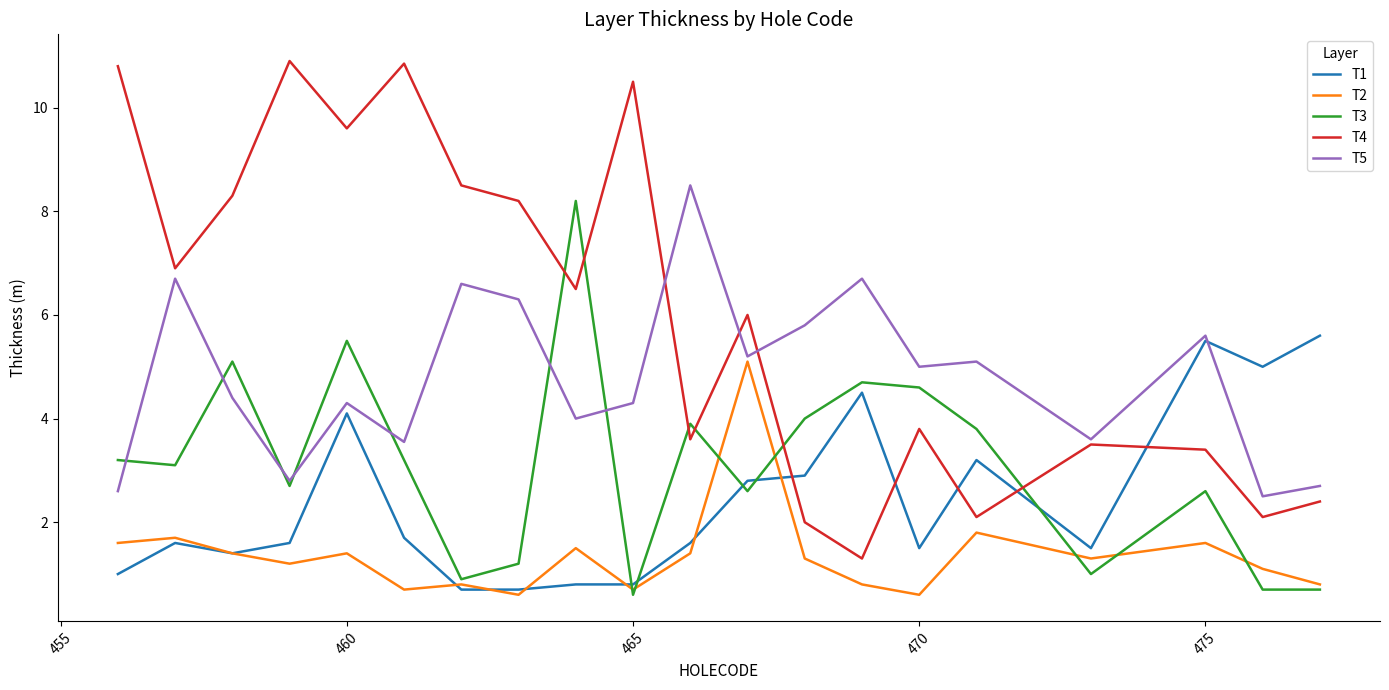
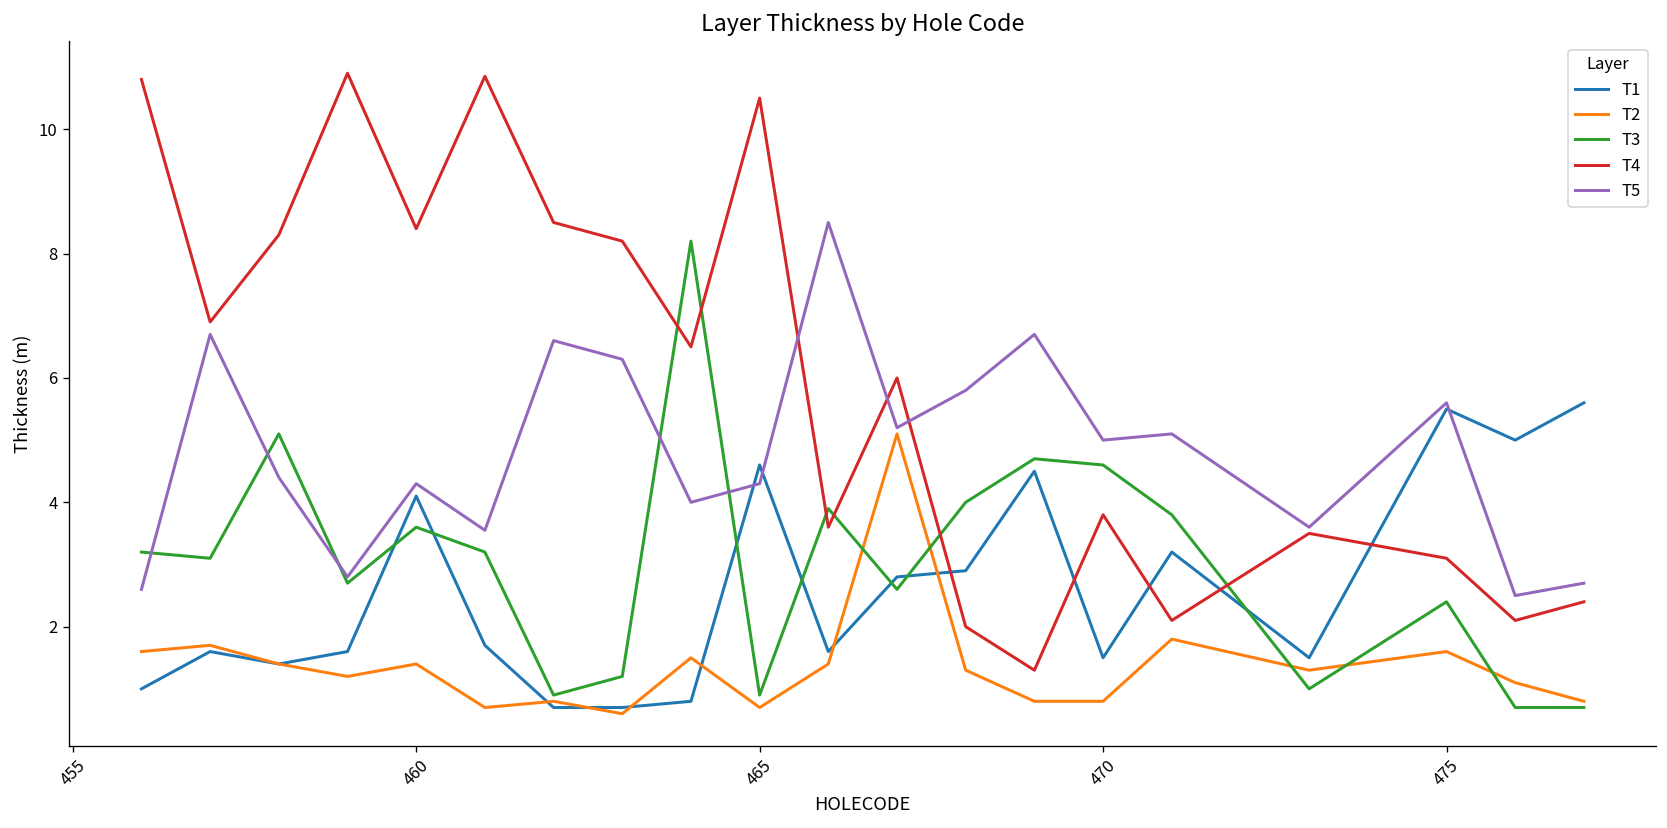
  {
    "T1": {
      "460": 4.1,
-     "465": 0.8,
+     "465": 4.6,
      "470": 1.5,
      "475": 5.5
    },
    "T2": {
      "460": 1.4,
      "465": 0.7,
-     "470": 0.6,
+     "470": 0.8,
      "475": 1.6
    },
    "T3": {
-     "460": 5.5,
-     "465": 0.6,
+     "460": 3.6,
+     "465": 0.9,
      "470": 4.6,
-     "475": 2.6
+     "475": 2.4
    },
    "T4": {
-     "460": 9.6,
+     "460": 8.4,
      "465": 10.5,
      "470": 3.8,
-     "475": 3.4
+     "475": 3.1
    },
    "T5": {
      "460": 4.3,
      "465": 4.3,
      "470": 5.0,
      "475": 5.6
    }
  }
